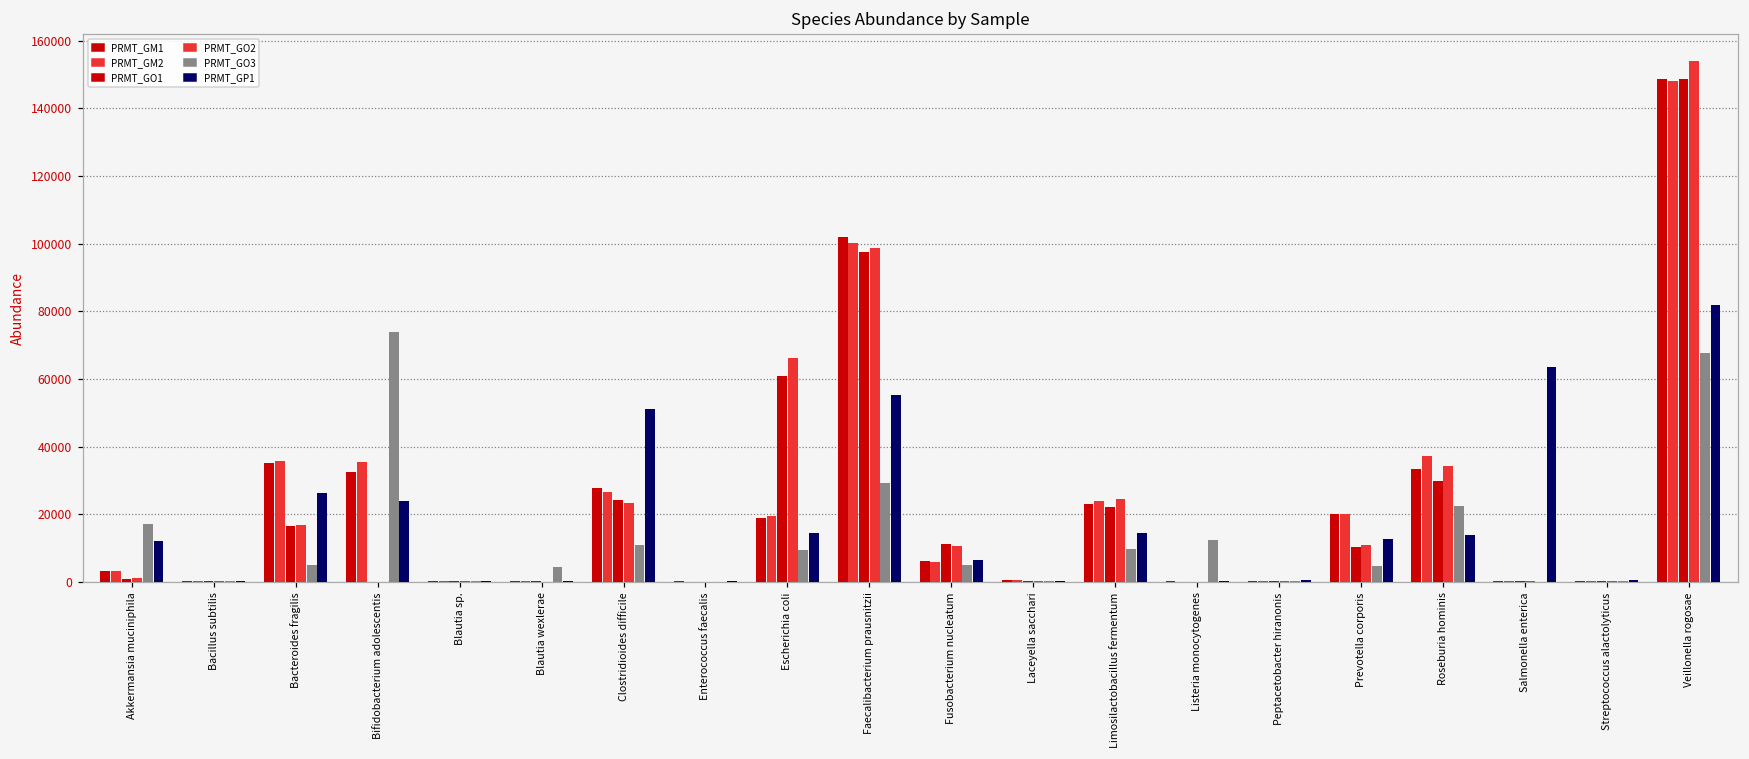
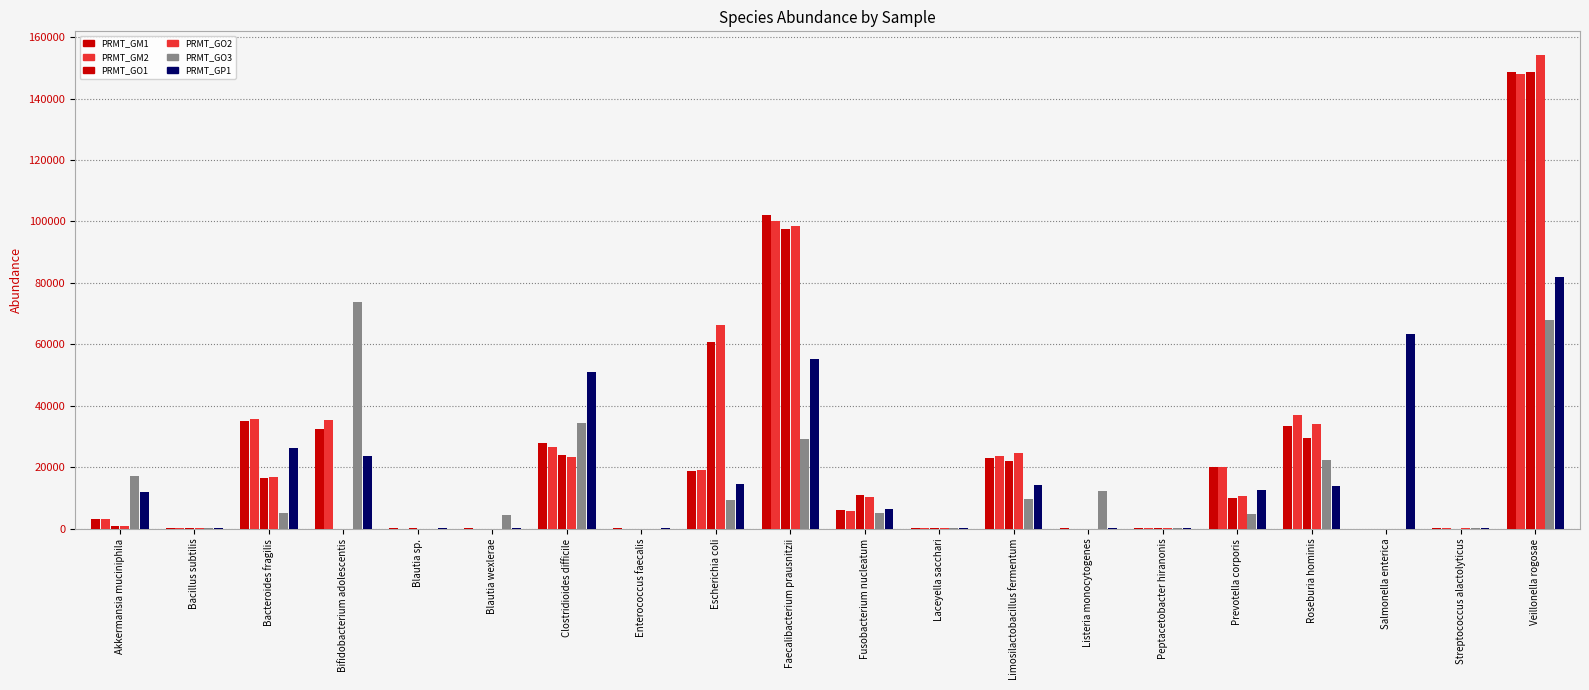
  {
    "PRMT_GO3": {
      "Akkermansia muciniphila": 17000,
      "Bacteroides fragilis": 5000,
      "Bifidobacterium adolescentis": 74000,
      "Blautia wexlerae": 4000,
-     "Clostridioides difficile": 11000,
+     "Clostridioides difficile": 35000,
      "Escherichia coli": 10000,
      "Faecalibacterium prausnitzii": 29000,
      "Fusobacterium nucleatum": 5000,
      "Limosilactobacillus fermentum": 10000,
      "Listeria monocytogenes": 12000,
      "Prevotella corporis": 5000,
      "Roseburia hominis": 23000,
      "Veillonella rogosae": 68000
    },
    "PRMT_GP1": {
      "Akkermansia muciniphila": 12000,
      "Bacteroides fragilis": 26000,
      "Bifidobacterium adolescentis": 24000,
      "Clostridioides difficile": 51000,
      "Escherichia coli": 14000,
      "Faecalibacterium prausnitzii": 55000,
      "Fusobacterium nucleatum": 6000,
      "Limosilactobacillus fermentum": 14000,
      "Prevotella corporis": 13000,
      "Roseburia hominis": 14000,
      "Salmonella enterica": 63000,
      "Veillonella rogosae": 82000
    }
  }
